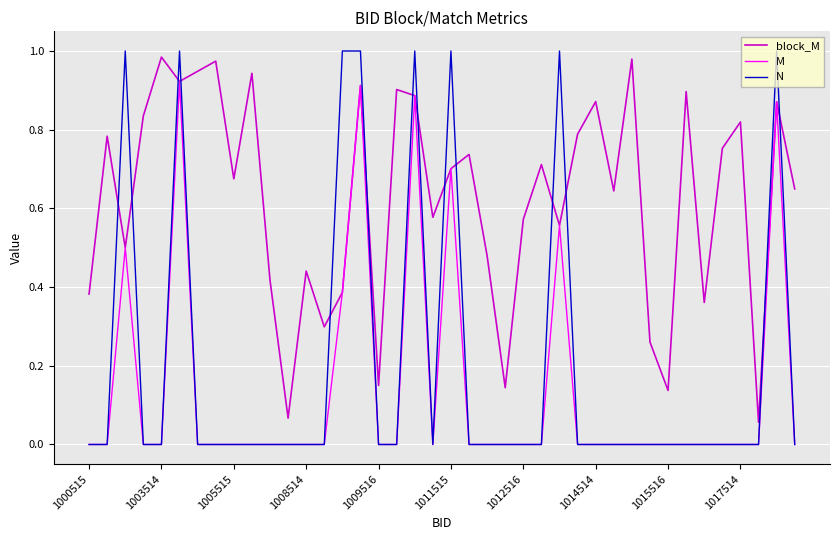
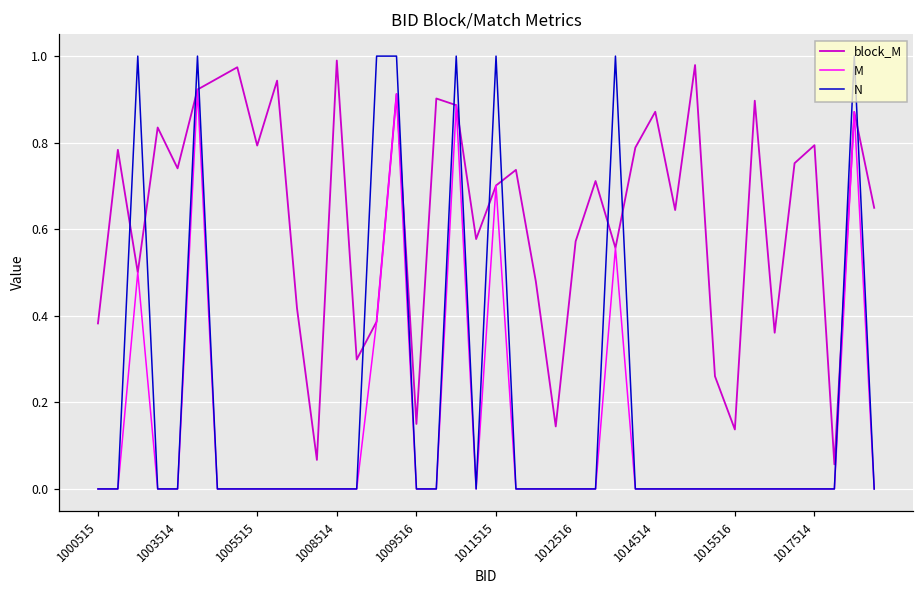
  {
    "block_M": {
      "1000515": 0.38,
-     "1003514": 0.98,
-     "1005515": 0.68,
-     "1008514": 0.44,
+     "1003514": 0.74,
+     "1005515": 0.79,
+     "1008514": 0.99,
      "1009516": 0.15,
      "1012516": 0.57,
      "1014514": 0.87,
      "1015516": 0.14,
-     "1017514": 0.82
+     "1017514": 0.79
    },
    "N": {
      "1011515": 1.00
    }
  }
